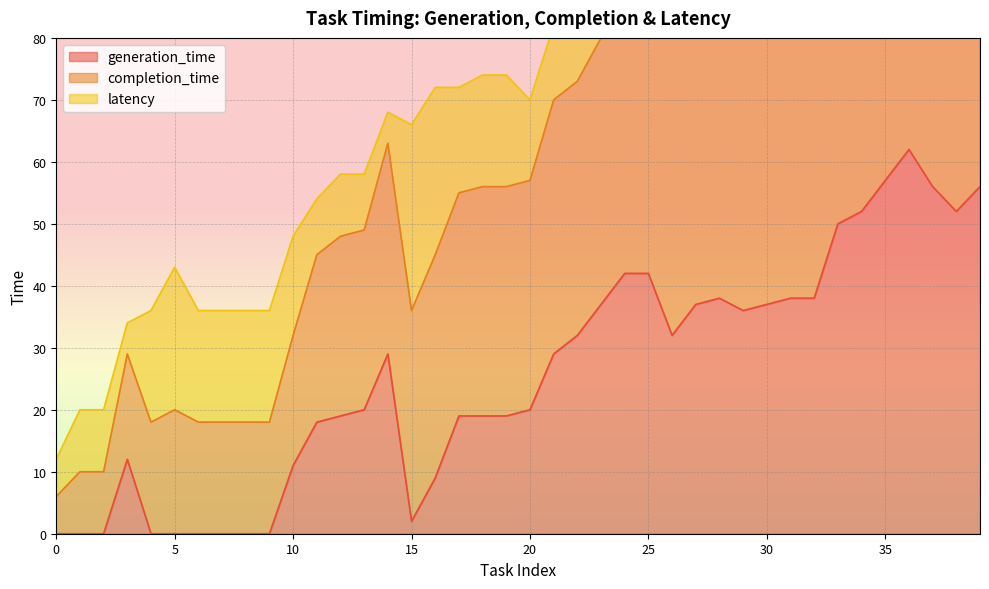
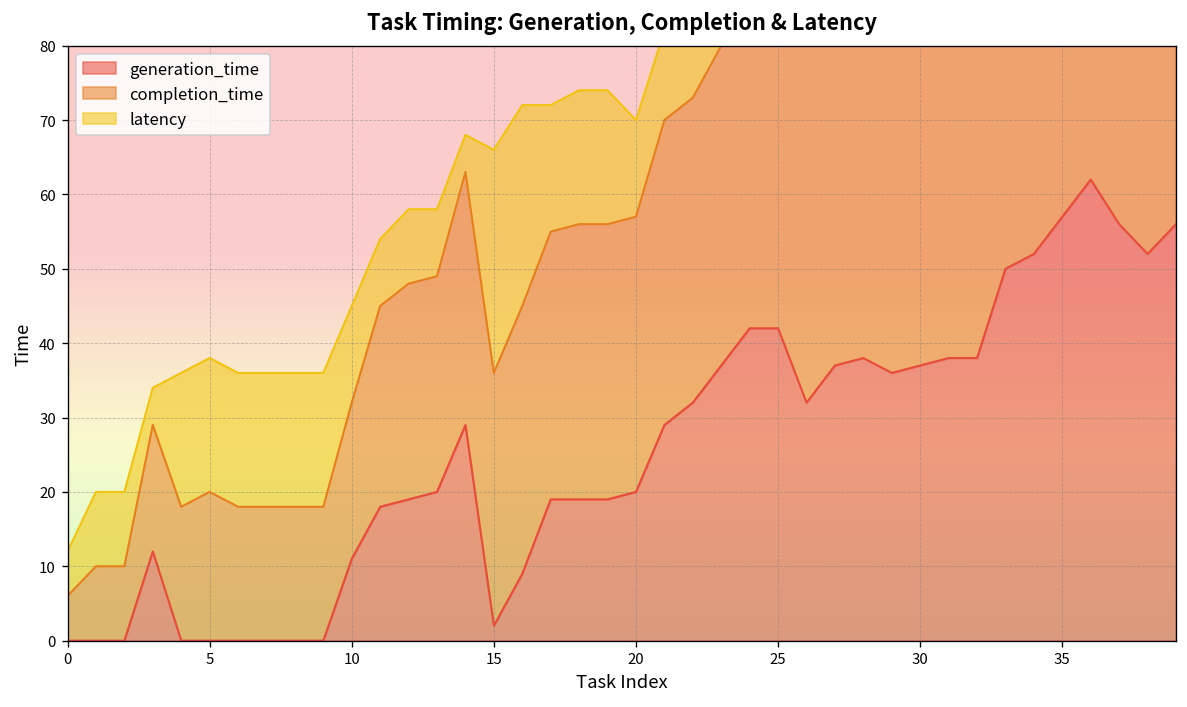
  {
    "latency": {
      "0": 6,
-     "5": 23,
-     "10": 16,
+     "5": 18,
+     "10": 13,
      "15": 30,
      "20": 13
    }
  }
